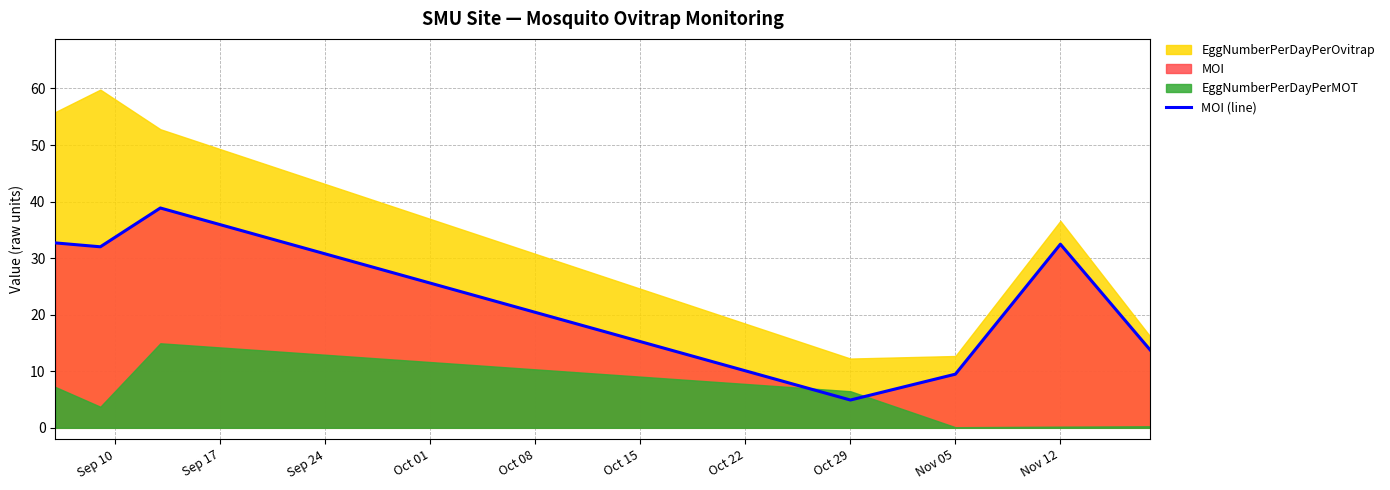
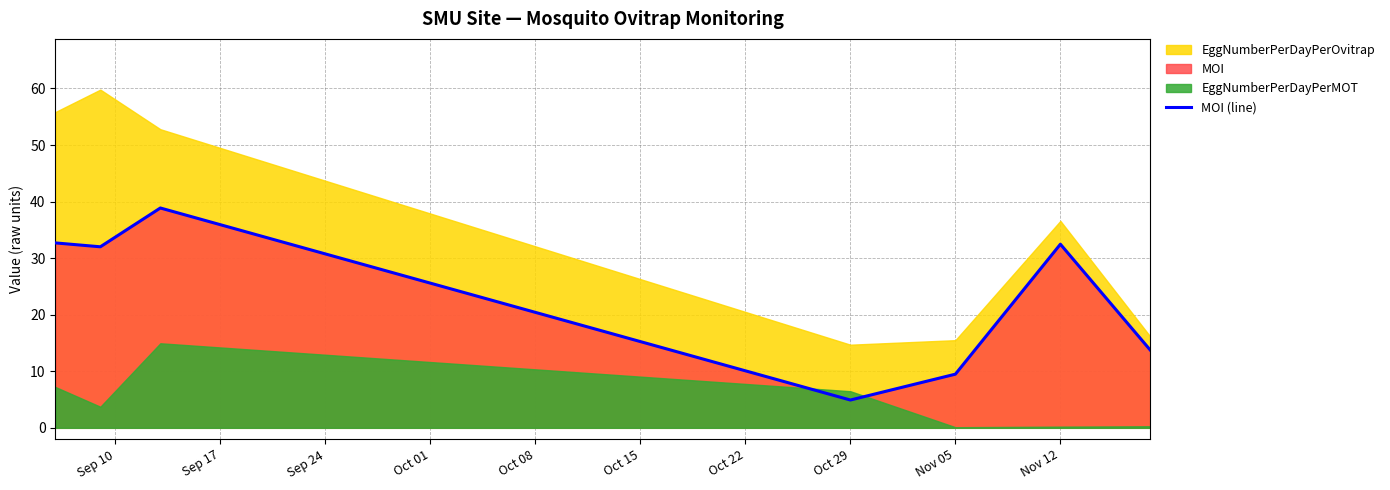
  {
    "EggNumberPerDayPerOvitrap": {
-     "Oct 29": 12,
-     "Nov 05": 13,
+     "Oct 29": 15,
+     "Nov 05": 16,
      "Nov 12": 37
    },
    "MOI": {
      "Oct 29": 5,
      "Nov 05": 9,
      "Nov 12": 32
    },
    "EggNumberPerDayPerMOT": {
      "Oct 29": 6
    }
  }
